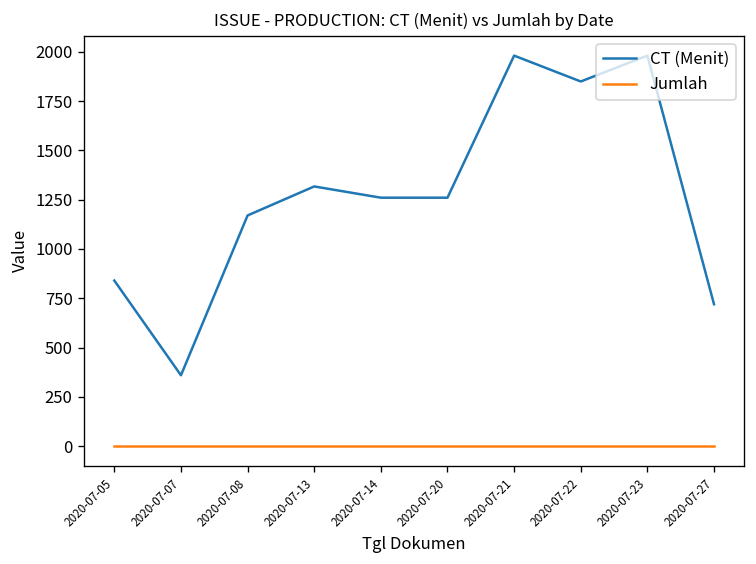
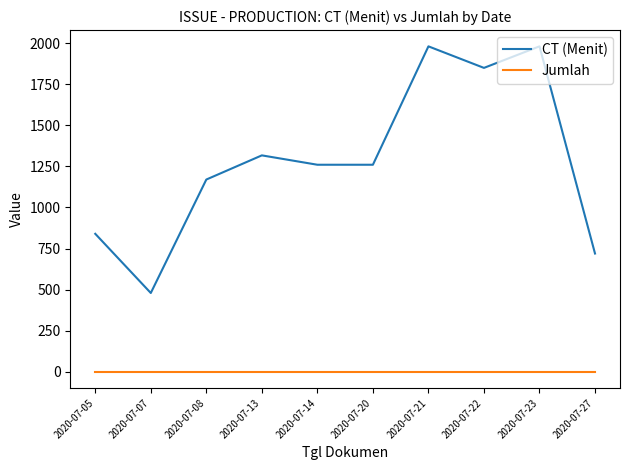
  {
    "CT (Menit)": {
      "2020-07-05": 840,
-     "2020-07-07": 360,
+     "2020-07-07": 480,
      "2020-07-08": 1170,
      "2020-07-13": 1320,
      "2020-07-14": 1260,
      "2020-07-20": 1260,
      "2020-07-21": 1980,
      "2020-07-22": 1850,
      "2020-07-27": 720
    },
    "Jumlah": {
      "2020-07-05": 0,
      "2020-07-07": 0,
      "2020-07-08": 0,
      "2020-07-13": 0,
      "2020-07-14": 0,
      "2020-07-20": 0,
      "2020-07-21": 0,
      "2020-07-22": 0,
      "2020-07-23": 0,
      "2020-07-27": 0
    }
  }
